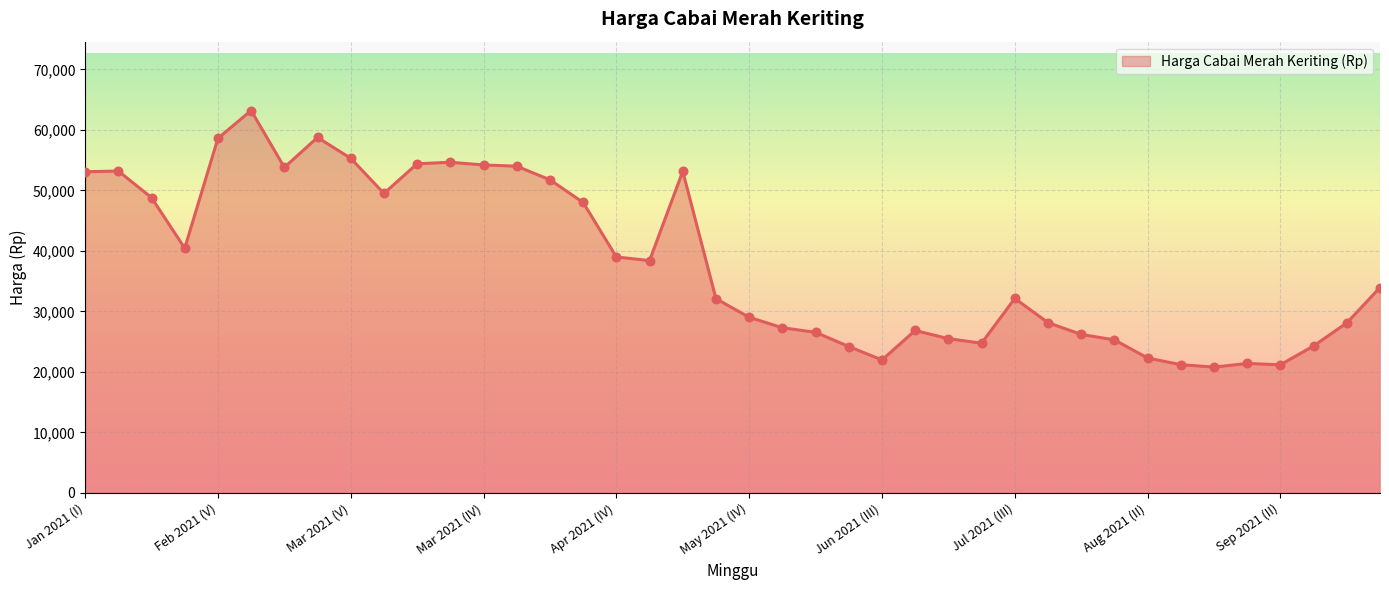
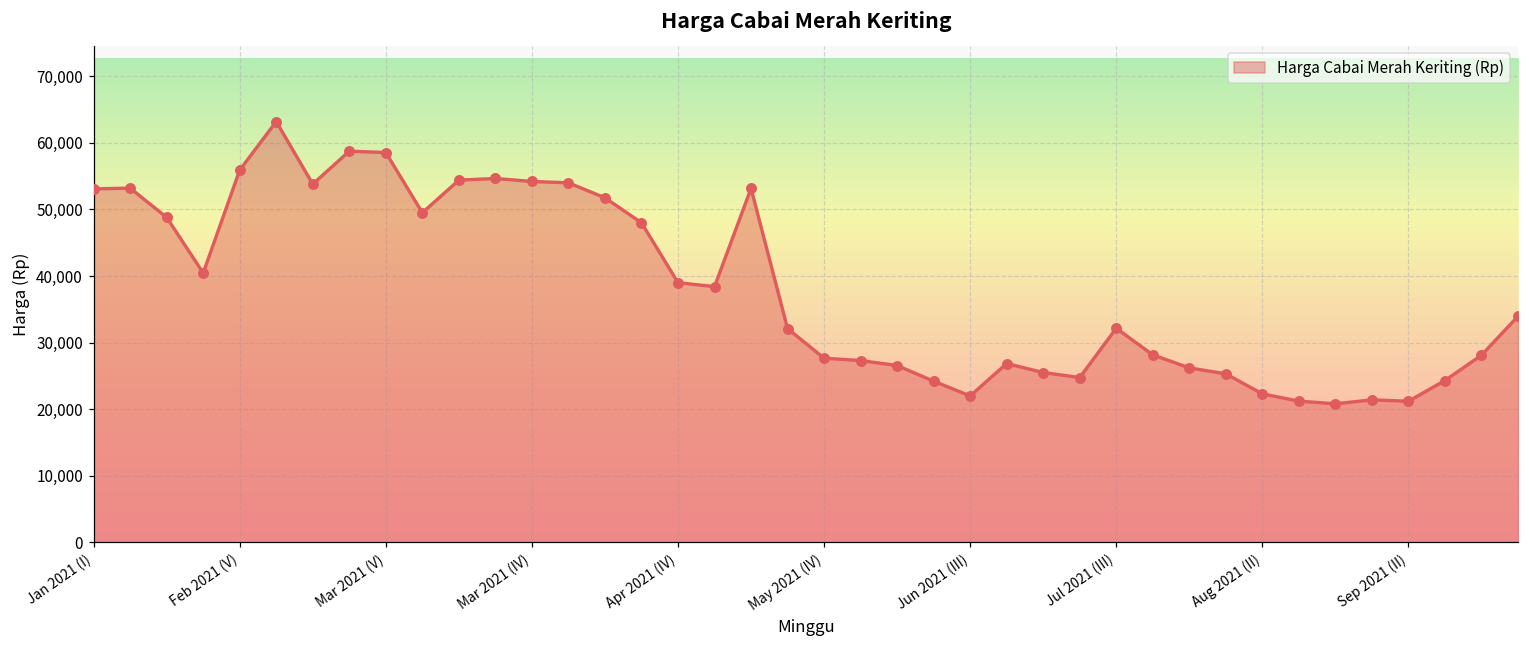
  {
    "Jan 2021 (I)": "53,000",
-   "Feb 2021 (V)": "59,000",
-   "Mar 2021 (V)": "55,000",
+   "Feb 2021 (V)": "56,000",
+   "Mar 2021 (V)": "59,000",
    "Mar 2021 (IV)": "54,000",
    "Apr 2021 (IV)": "39,000",
-   "May 2021 (IV)": "29,000",
+   "May 2021 (IV)": "28,000",
    "Jun 2021 (III)": "22,000",
    "Jul 2021 (III)": "32,000",
    "Aug 2021 (II)": "22,000",
    "Sep 2021 (II)": "21,000"
  }
